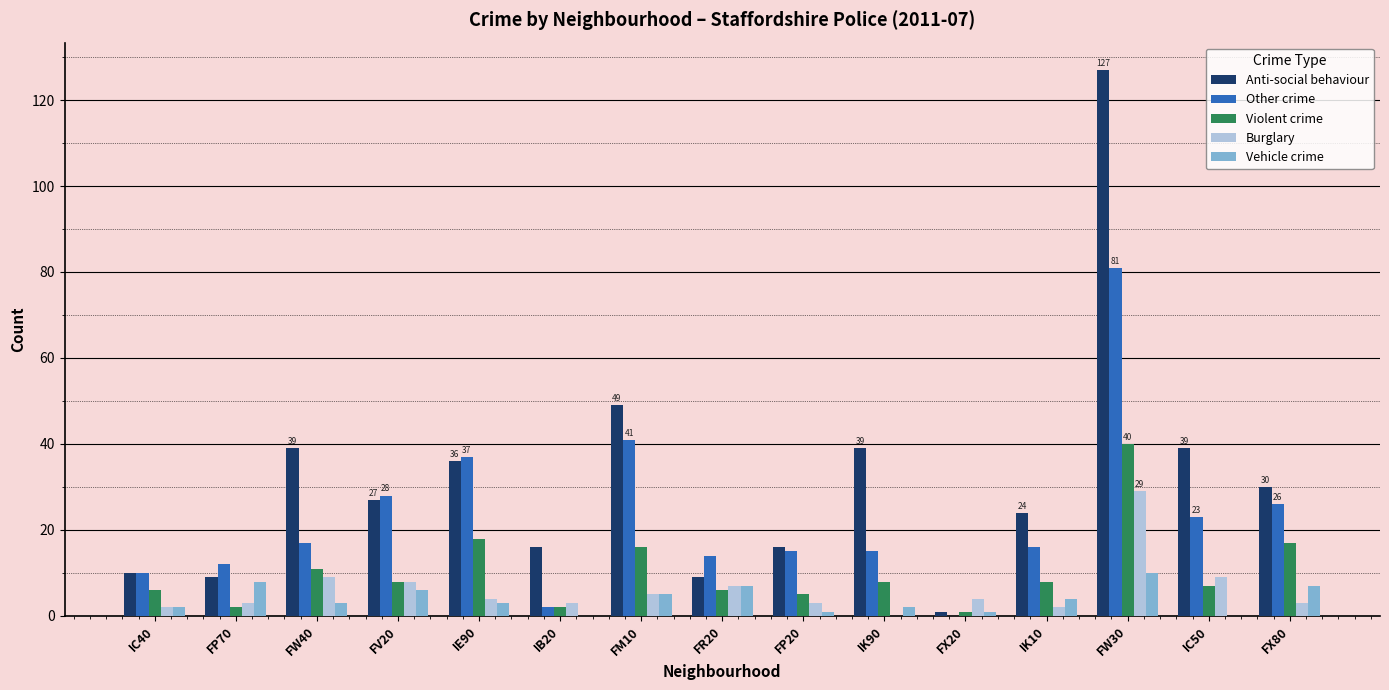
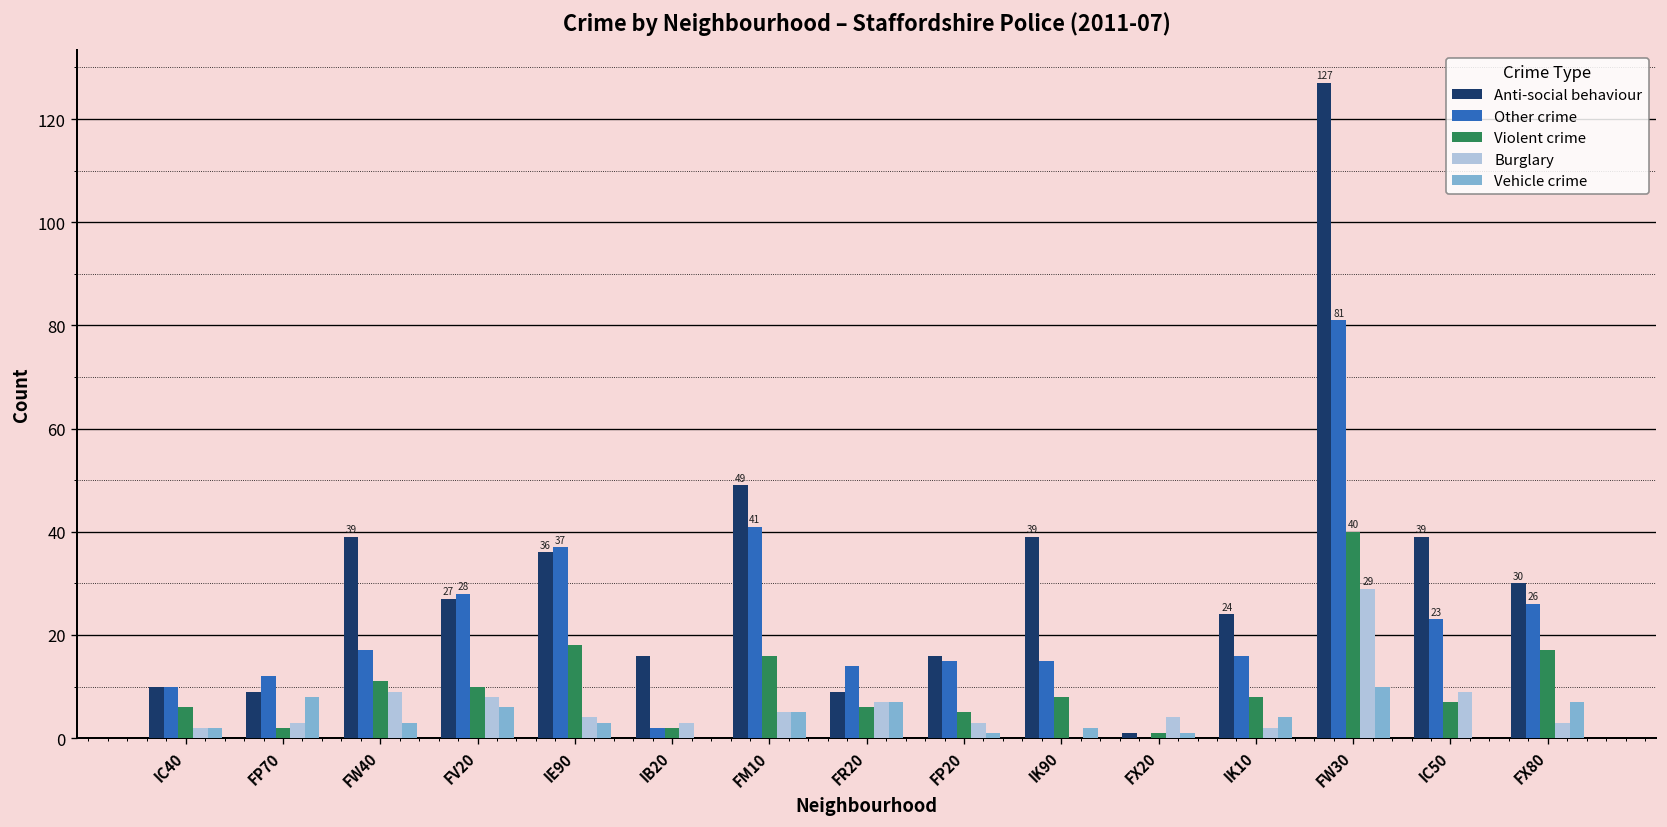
  {
    "Anti-social behaviour": {
      "FW40": 39,
      "FV20": 27,
      "IE90": 36,
      "FM10": 49,
      "IK90": 39,
      "IK10": 24,
      "FW30": 127,
      "IC50": 39,
      "FX80": 30
    },
    "Other crime": {
      "FV20": 28,
      "IE90": 37,
      "FM10": 41,
      "FW30": 81,
      "IC50": 23,
      "FX80": 26
    },
    "Violent crime": {
      "IC40": 6,
      "FP70": 2,
      "FW40": 11,
-     "FV20": 8,
+     "FV20": 10,
      "IE90": 18,
      "IB20": 2,
      "FM10": 16,
      "FR20": 6,
      "FP20": 5,
      "IK90": 8,
      "FX20": 1,
      "IK10": 8,
      "IC50": 7,
      "FX80": 17
    }
  }
